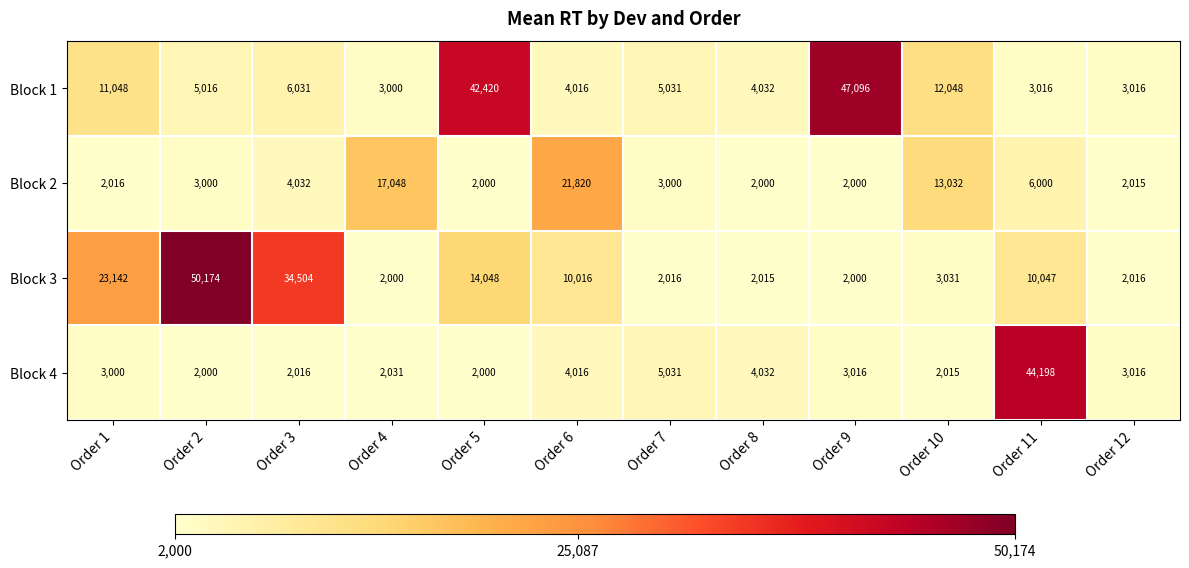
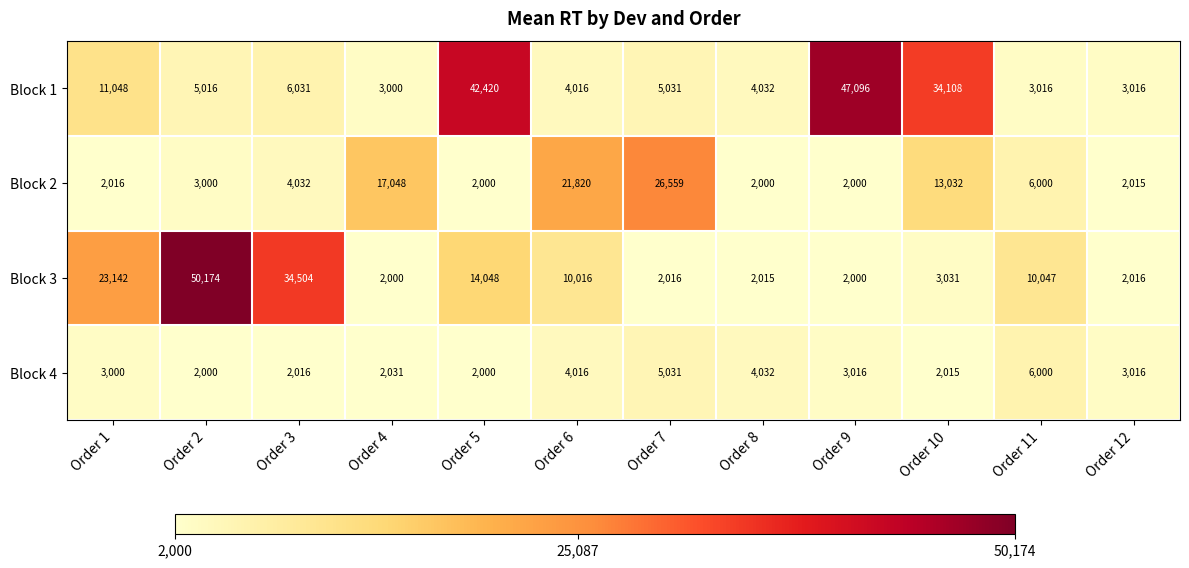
  {
    "Block 1": {
      "Order 1": "11,048",
      "Order 2": "5,016",
      "Order 3": "6,031",
      "Order 4": "3,000",
      "Order 5": "42,420",
      "Order 6": "4,016",
      "Order 7": "5,031",
      "Order 8": "4,032",
      "Order 9": "47,096",
-     "Order 10": "12,048",
+     "Order 10": "34,108",
      "Order 11": "3,016",
      "Order 12": "3,016"
    },
    "Block 2": {
      "Order 1": "2,016",
      "Order 2": "3,000",
      "Order 3": "4,032",
      "Order 4": "17,048",
      "Order 5": "2,000",
      "Order 6": "21,820",
-     "Order 7": "3,000",
+     "Order 7": "26,559",
      "Order 8": "2,000",
      "Order 9": "2,000",
      "Order 10": "13,032",
      "Order 11": "6,000",
      "Order 12": "2,015"
    },
    "Block 3": {
      "Order 1": "23,142",
      "Order 2": "50,174",
      "Order 3": "34,504",
      "Order 4": "2,000",
      "Order 5": "14,048",
      "Order 6": "10,016",
      "Order 7": "2,016",
      "Order 8": "2,015",
      "Order 9": "2,000",
      "Order 10": "3,031",
      "Order 11": "10,047",
      "Order 12": "2,016"
    },
    "Block 4": {
      "Order 1": "3,000",
      "Order 2": "2,000",
      "Order 3": "2,016",
      "Order 4": "2,031",
      "Order 5": "2,000",
      "Order 6": "4,016",
      "Order 7": "5,031",
      "Order 8": "4,032",
      "Order 9": "3,016",
      "Order 10": "2,015",
-     "Order 11": "44,198",
+     "Order 11": "6,000",
      "Order 12": "3,016"
    }
  }
